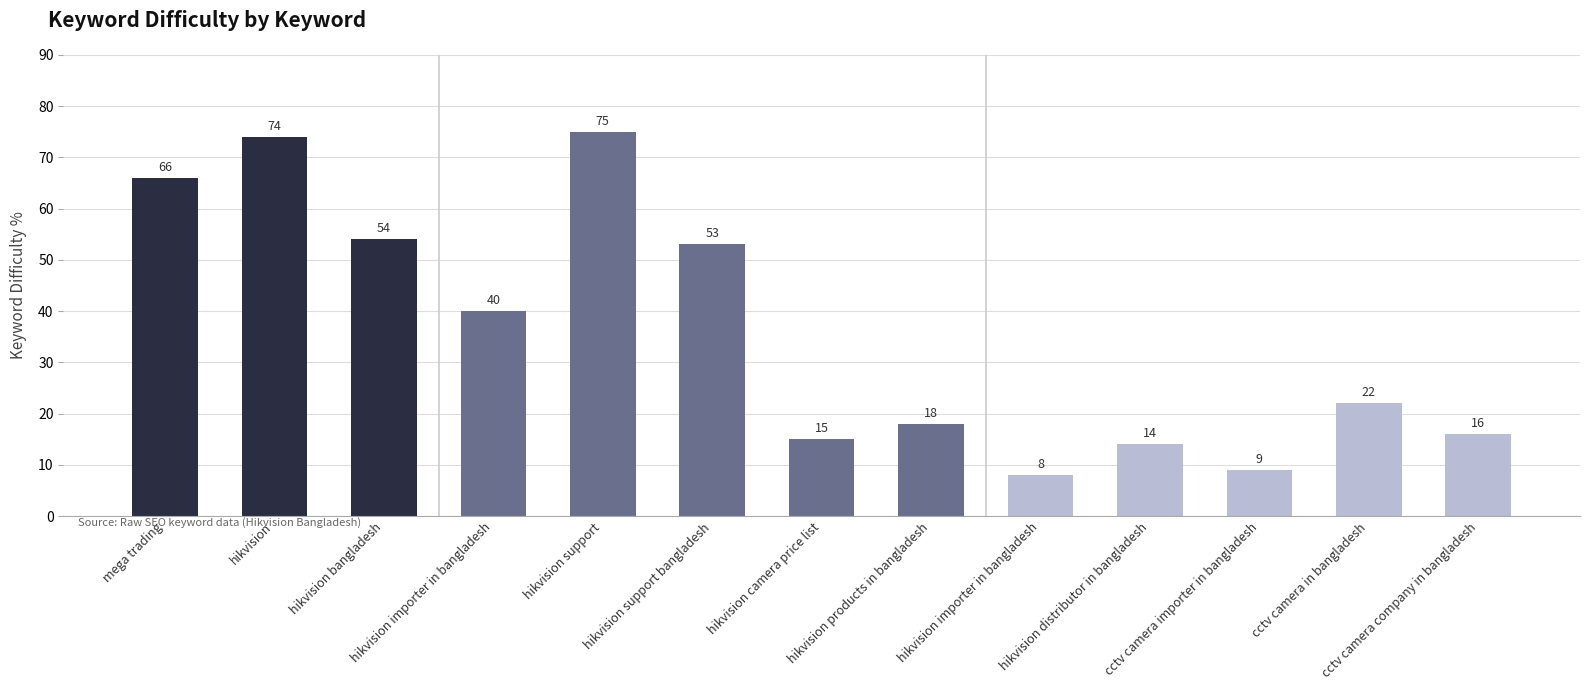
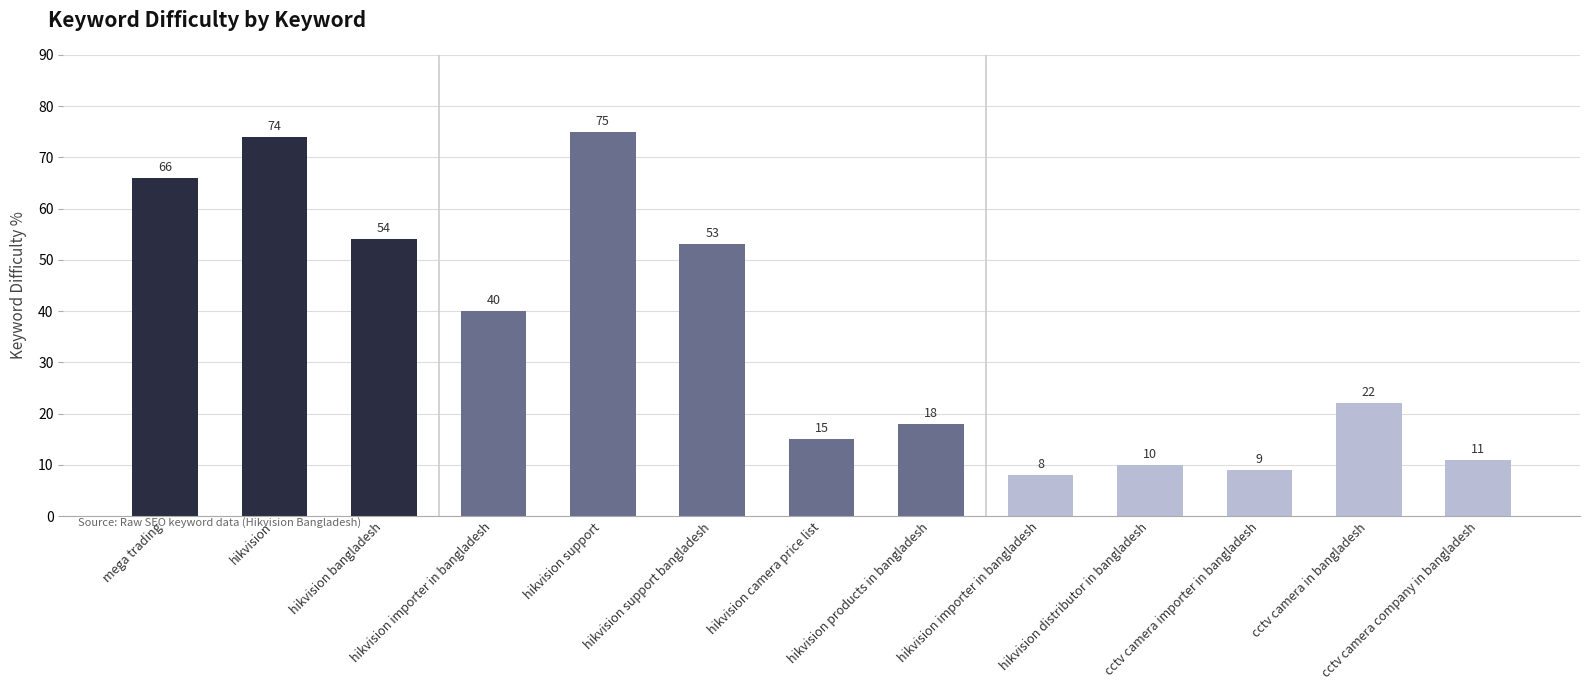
  {
    "mega trading": 66,
    "hikvision": 74,
    "hikvision bangladesh": 54,
    "hikvision support": 75,
    "hikvision support bangladesh": 53,
    "hikvision camera price list": 15,
    "hikvision products in bangladesh": 18,
-   "hikvision distributor in bangladesh": 14,
+   "hikvision distributor in bangladesh": 10,
    "cctv camera importer in bangladesh": 9,
    "cctv camera in bangladesh": 22,
-   "cctv camera company in bangladesh": 16
+   "cctv camera company in bangladesh": 11
  }
